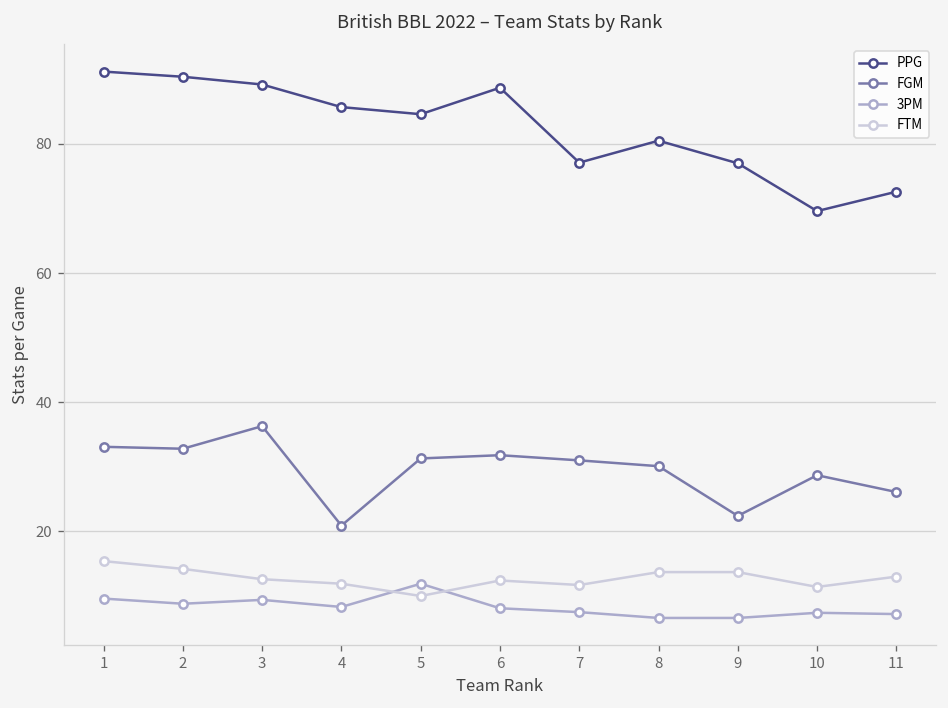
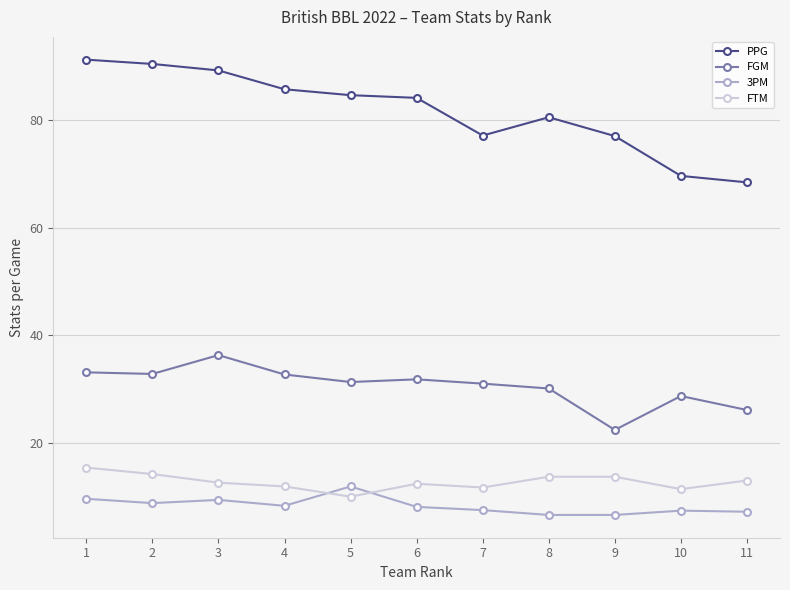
  {
    "PPG": {
      "1": 91,
      "2": 90,
      "3": 89,
      "4": 86,
      "5": 85,
-     "6": 89,
+     "6": 84,
      "7": 77,
      "8": 81,
      "9": 77,
      "10": 70,
-     "11": 73
+     "11": 68
    },
    "FGM": {
      "1": 33,
      "2": 33,
      "3": 36,
-     "4": 21,
+     "4": 33,
      "5": 31,
      "6": 32,
      "7": 31,
      "8": 30,
      "9": 22,
      "10": 29,
      "11": 26
    }
  }
